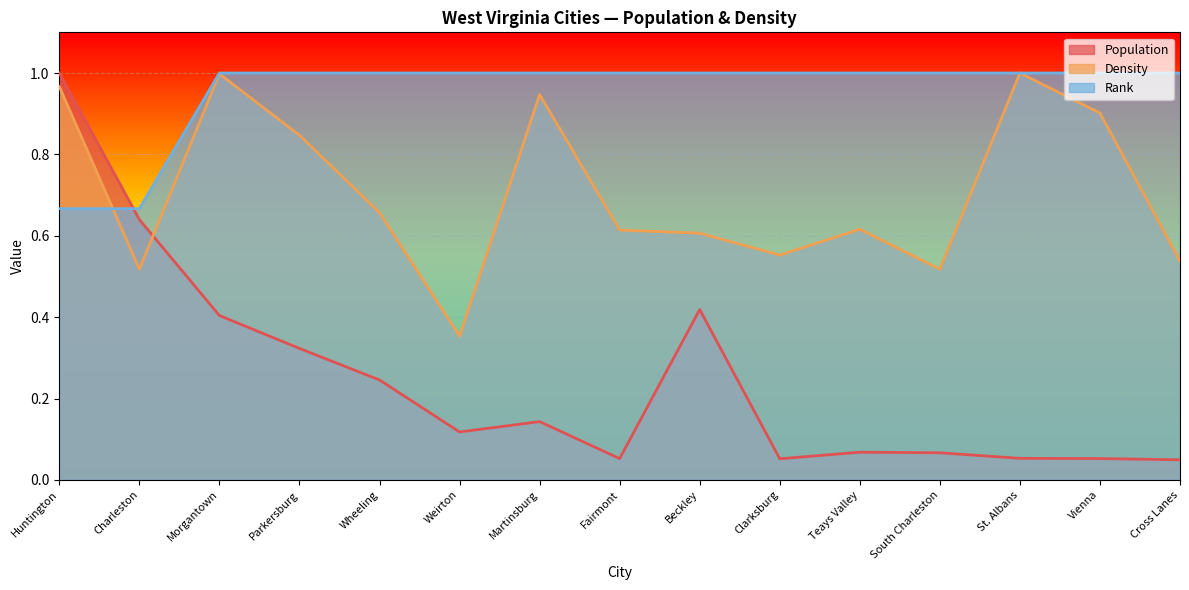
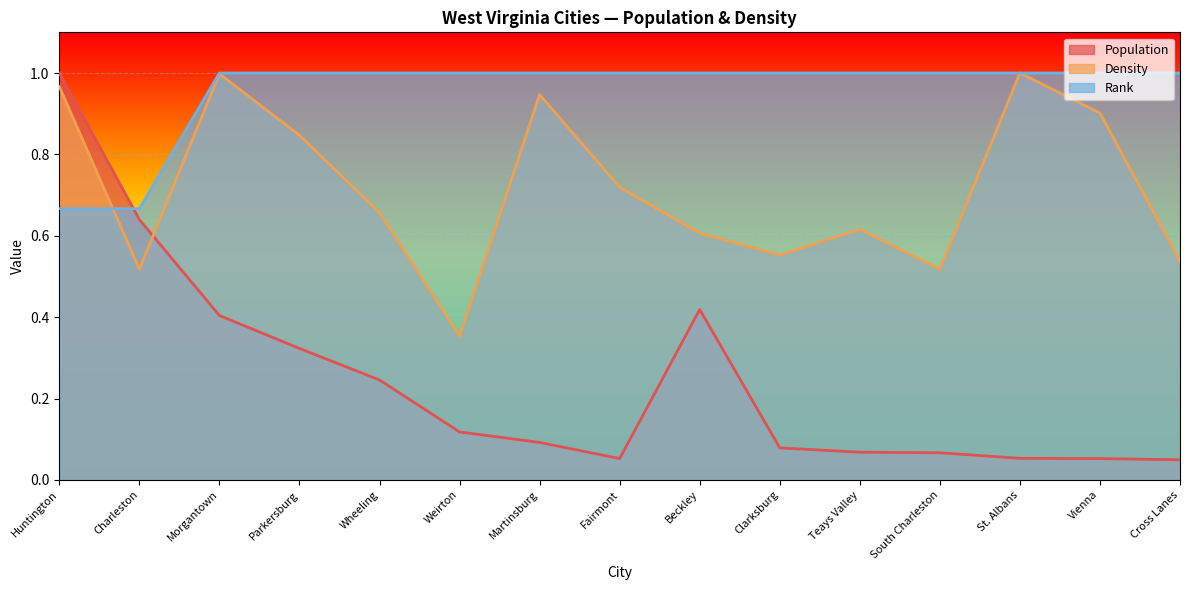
  {
    "Population": {
      "Huntington": 1.00,
      "Charleston": 0.64,
      "Morgantown": 0.40,
      "Parkersburg": 0.32,
      "Wheeling": 0.25,
      "Weirton": 0.12,
-     "Martinsburg": 0.14,
+     "Martinsburg": 0.09,
      "Fairmont": 0.05,
      "Beckley": 0.42,
-     "Clarksburg": 0.05,
+     "Clarksburg": 0.08,
      "Teays Valley": 0.07,
      "South Charleston": 0.07,
      "St. Albans": 0.05,
      "Vienna": 0.05,
      "Cross Lanes": 0.05
    },
    "Density": {
      "Huntington": 0.97,
      "Charleston": 0.52,
      "Parkersburg": 0.85,
      "Wheeling": 0.66,
      "Weirton": 0.35,
      "Martinsburg": 0.95,
-     "Fairmont": 0.61,
+     "Fairmont": 0.72,
      "Beckley": 0.61,
      "Clarksburg": 0.55,
      "Teays Valley": 0.62,
      "South Charleston": 0.52,
      "Vienna": 0.90,
      "Cross Lanes": 0.54
    },
    "Rank": {
      "Huntington": 0.67,
      "Charleston": 0.67,
      "Parkersburg": 1.00,
      "Wheeling": 1.00,
      "Weirton": 1.00,
      "Martinsburg": 1.00,
      "Fairmont": 1.00,
      "Beckley": 1.00,
      "Clarksburg": 1.00,
      "Teays Valley": 1.00,
      "South Charleston": 1.00,
      "Cross Lanes": 1.00
    }
  }
